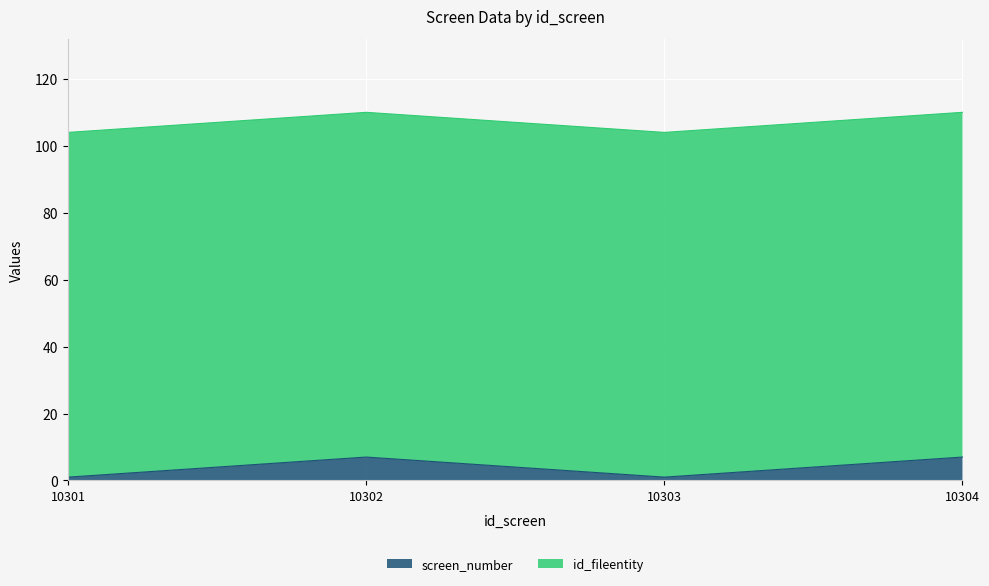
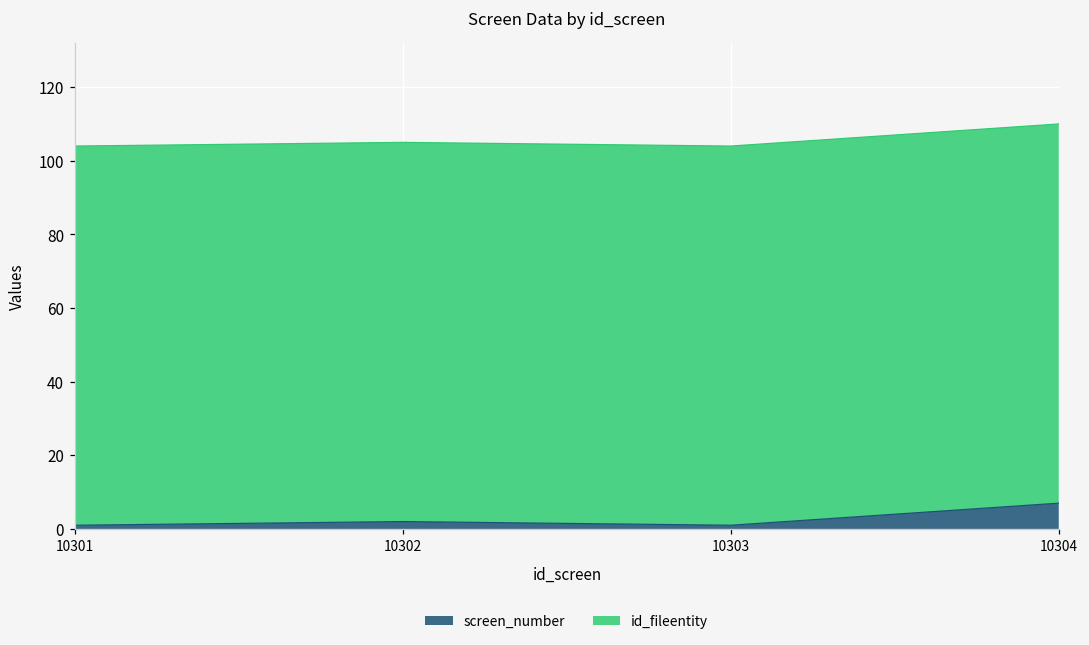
  {
    "screen_number": {
      "10301": 1,
-     "10302": 7,
+     "10302": 2,
      "10303": 1,
      "10304": 7
    },
    "id_fileentity": {
      "10301": 103,
      "10302": 103,
      "10303": 103,
      "10304": 103
    }
  }
